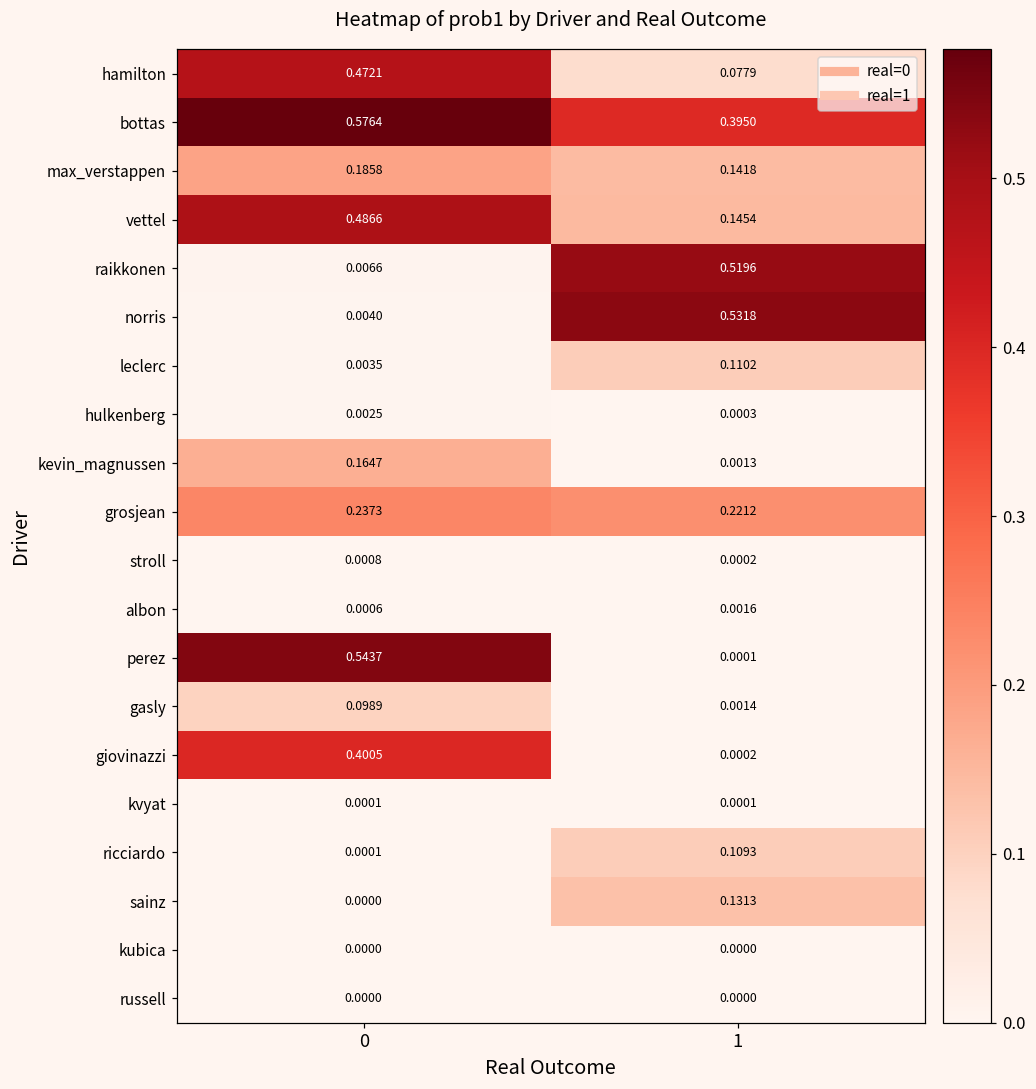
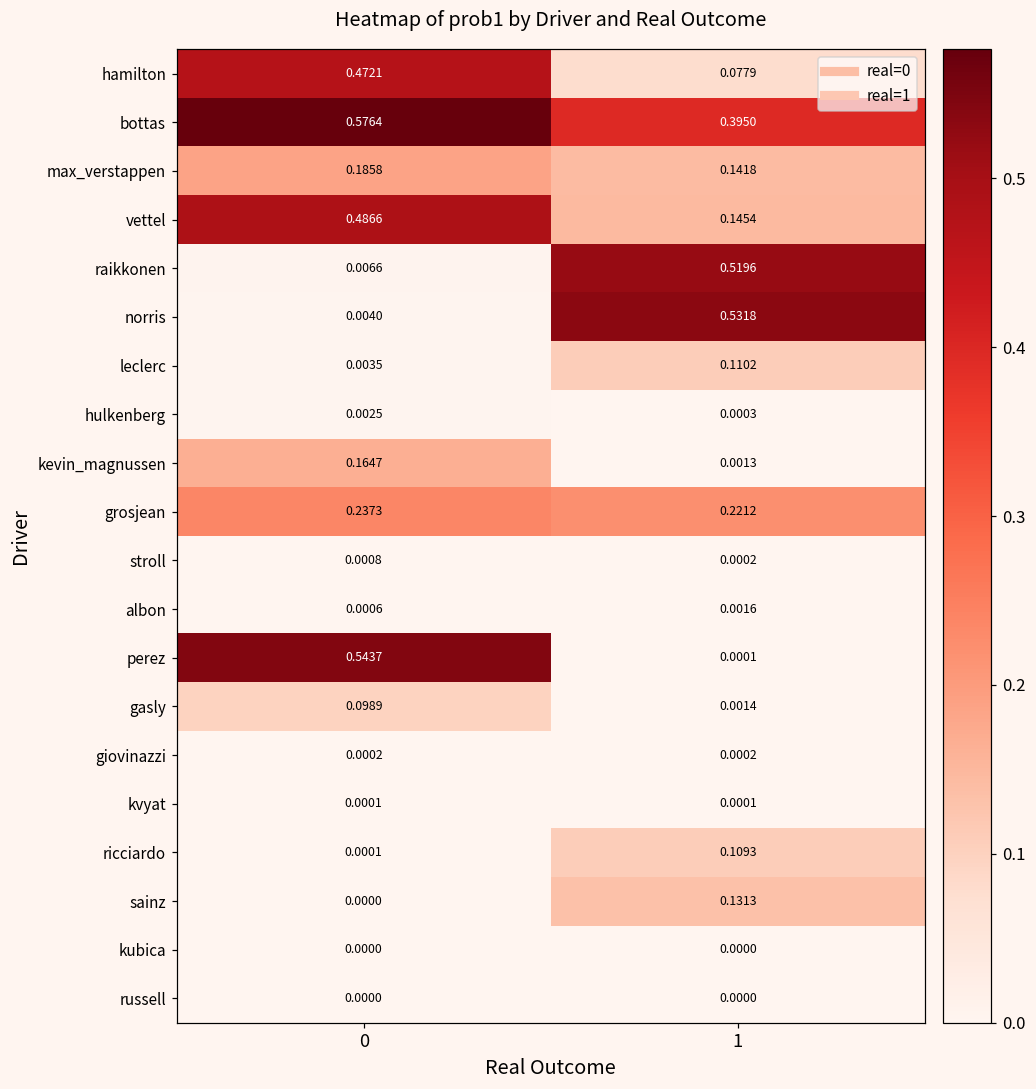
  {
    "hamilton": {
      "0": 0.4721,
      "1": 0.0779
    },
    "bottas": {
      "0": 0.5764,
      "1": 0.3950
    },
    "max_verstappen": {
      "0": 0.1858,
      "1": 0.1418
    },
    "vettel": {
      "0": 0.4866,
      "1": 0.1454
    },
    "raikkonen": {
      "0": 0.0066,
      "1": 0.5196
    },
    "norris": {
      "0": 0.0040,
      "1": 0.5318
    },
    "leclerc": {
      "0": 0.0035,
      "1": 0.1102
    },
    "hulkenberg": {
      "0": 0.0025,
      "1": 0.0003
    },
    "kevin_magnussen": {
      "0": 0.1647,
      "1": 0.0013
    },
    "grosjean": {
      "0": 0.2373,
      "1": 0.2212
    },
    "stroll": {
      "0": 0.0008,
      "1": 0.0002
    },
    "albon": {
      "0": 0.0006,
      "1": 0.0016
    },
    "perez": {
      "0": 0.5437,
      "1": 0.0001
    },
    "gasly": {
      "0": 0.0989,
      "1": 0.0014
    },
    "giovinazzi": {
-     "0": 0.4005,
+     "0": 0.0002,
      "1": 0.0002
    },
    "kvyat": {
      "0": 0.0001,
      "1": 0.0001
    },
    "ricciardo": {
      "0": 0.0001,
      "1": 0.1093
    },
    "sainz": {
      "0": 0.0000,
      "1": 0.1313
    },
    "kubica": {
      "0": 0.0000,
      "1": 0.0000
    },
    "russell": {
      "0": 0.0000,
      "1": 0.0000
    }
  }
